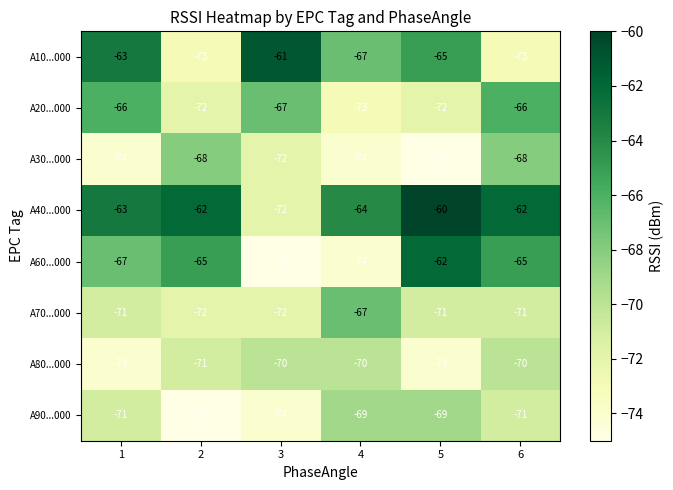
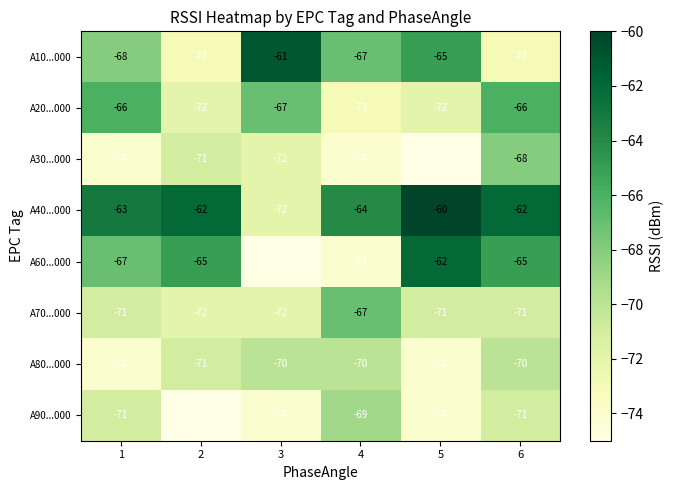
  {
    "A10...000": {
-     "1": -63,
+     "1": -68,
      "2": -73,
      "3": -61,
      "4": -67,
      "5": -65,
      "6": -73
    },
    "A20...000": {
      "1": -66,
      "2": -72,
      "3": -67,
      "4": -73,
      "5": -72,
      "6": -66
    },
    "A30...000": {
      "1": -74,
-     "2": -68,
+     "2": -71,
      "3": -72,
      "4": -74,
      "6": -68
    },
    "A40...000": {
      "1": -63,
      "2": -62,
      "3": -72,
      "4": -64,
      "5": -60,
      "6": -62
    },
    "A60...000": {
      "1": -67,
      "2": -65,
      "4": -74,
      "5": -62,
      "6": -65
    },
    "A70...000": {
      "1": -71,
      "2": -72,
      "3": -72,
      "4": -67,
      "5": -71,
      "6": -71
    },
    "A80...000": {
      "1": -74,
      "2": -71,
      "3": -70,
      "4": -70,
      "5": -74,
      "6": -70
    },
    "A90...000": {
      "1": -71,
      "3": -74,
      "4": -69,
-     "5": -69,
+     "5": -74,
      "6": -71
    }
  }
